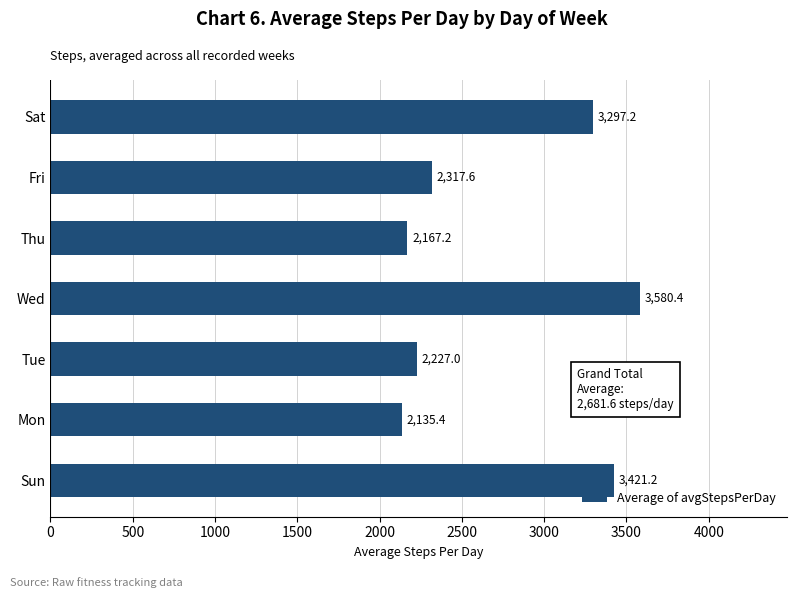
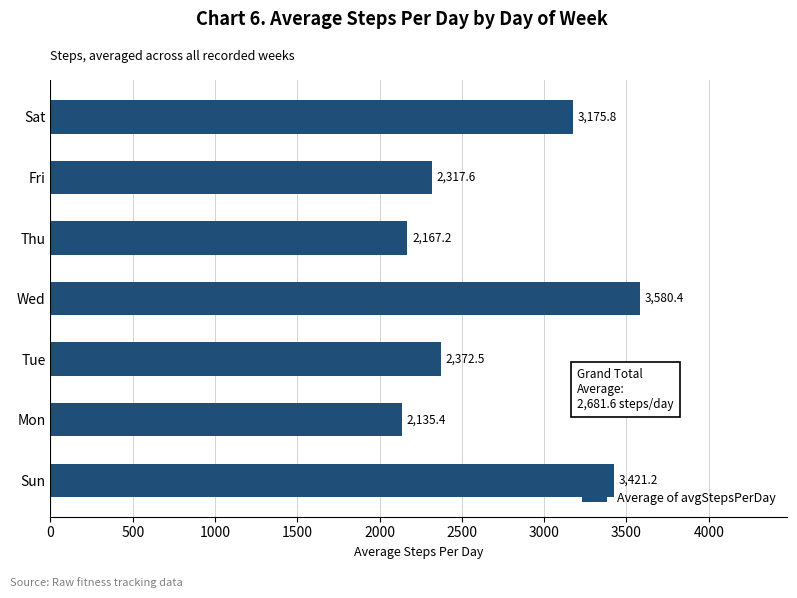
  {
-   "Sat": "3,297.2",
+   "Sat": "3,175.8",
    "Fri": "2,317.6",
    "Thu": "2,167.2",
    "Wed": "3,580.4",
-   "Tue": "2,227.0",
+   "Tue": "2,372.5",
    "Mon": "2,135.4",
    "Sun": "3,421.2"
  }
